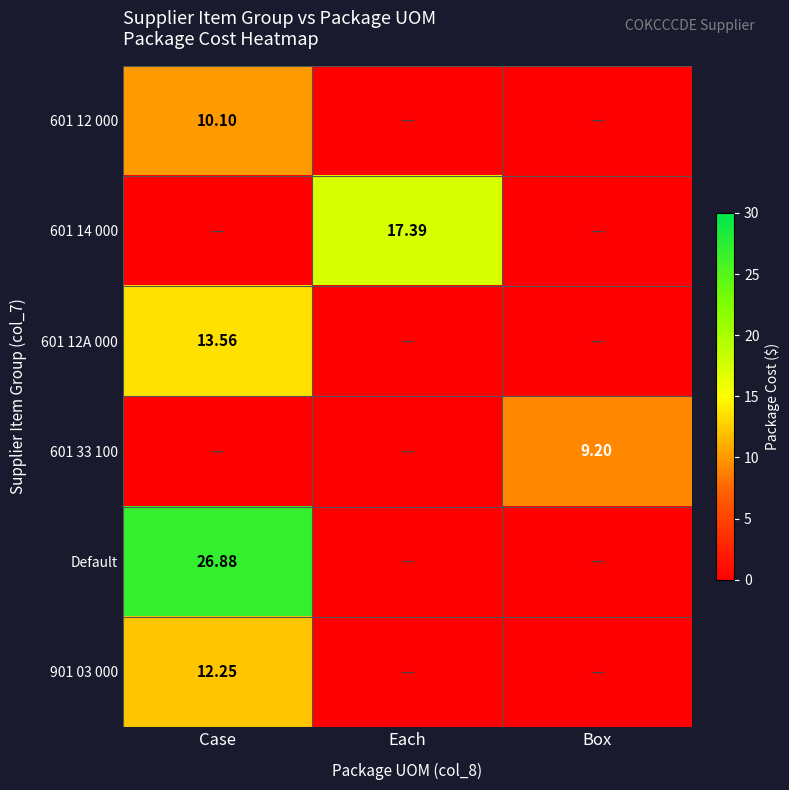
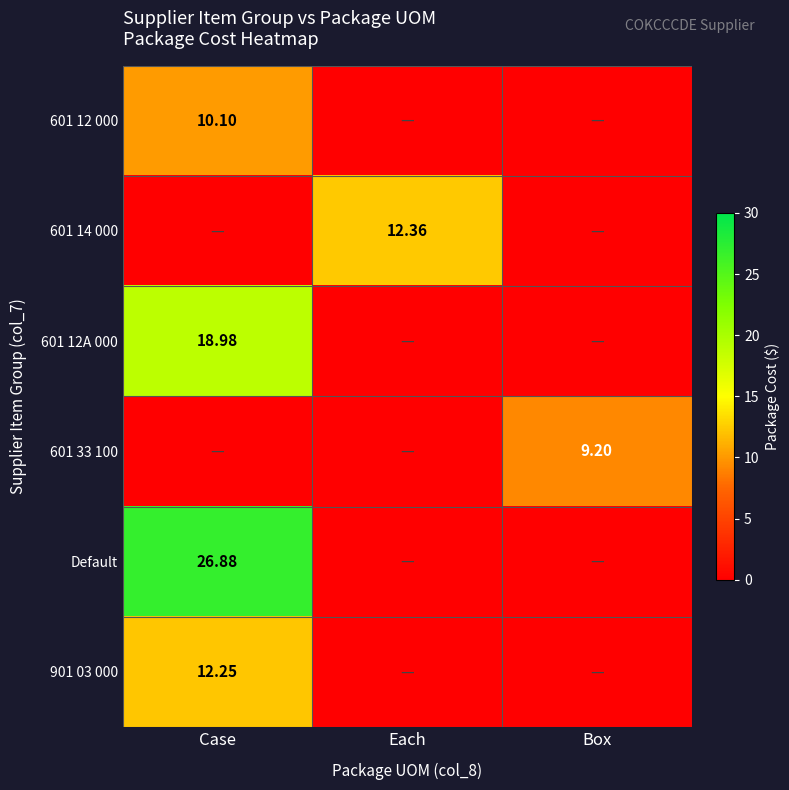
  {
    "601 12 000": {
      "Case": 10.10
    },
    "601 14 000": {
-     "Each": 17.39
+     "Each": 12.36
    },
    "601 12A 000": {
-     "Case": 13.56
+     "Case": 18.98
    },
    "601 33 100": {
      "Box": 9.20
    },
    "Default": {
      "Case": 26.88
    },
    "901 03 000": {
      "Case": 12.25
    }
  }
